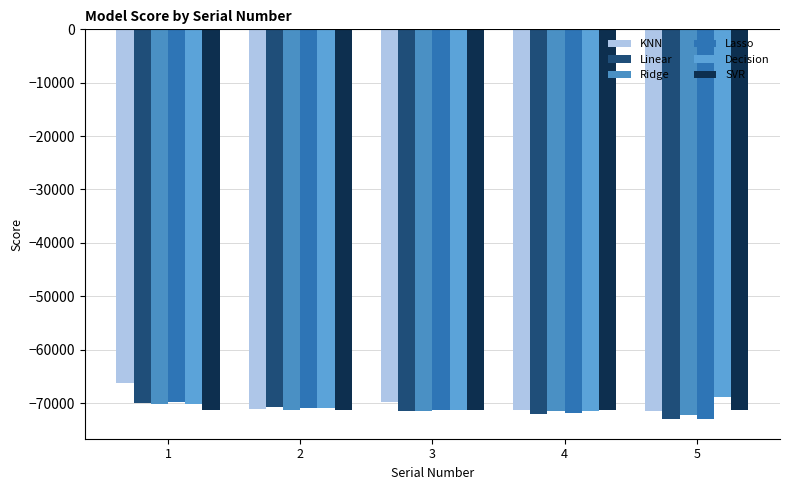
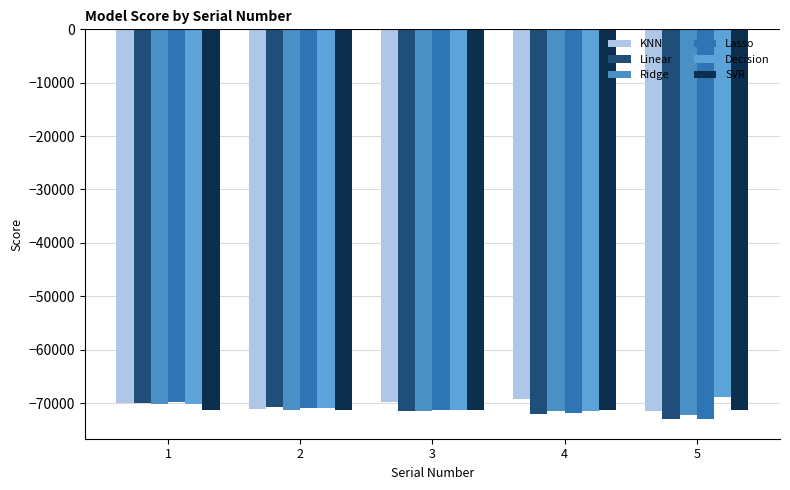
  {
    "KNN": {
-     "1": -66000,
+     "1": -70000,
      "2": -71000,
      "3": -70000,
-     "4": -71000,
+     "4": -69000,
      "5": -72000
    }
  }
